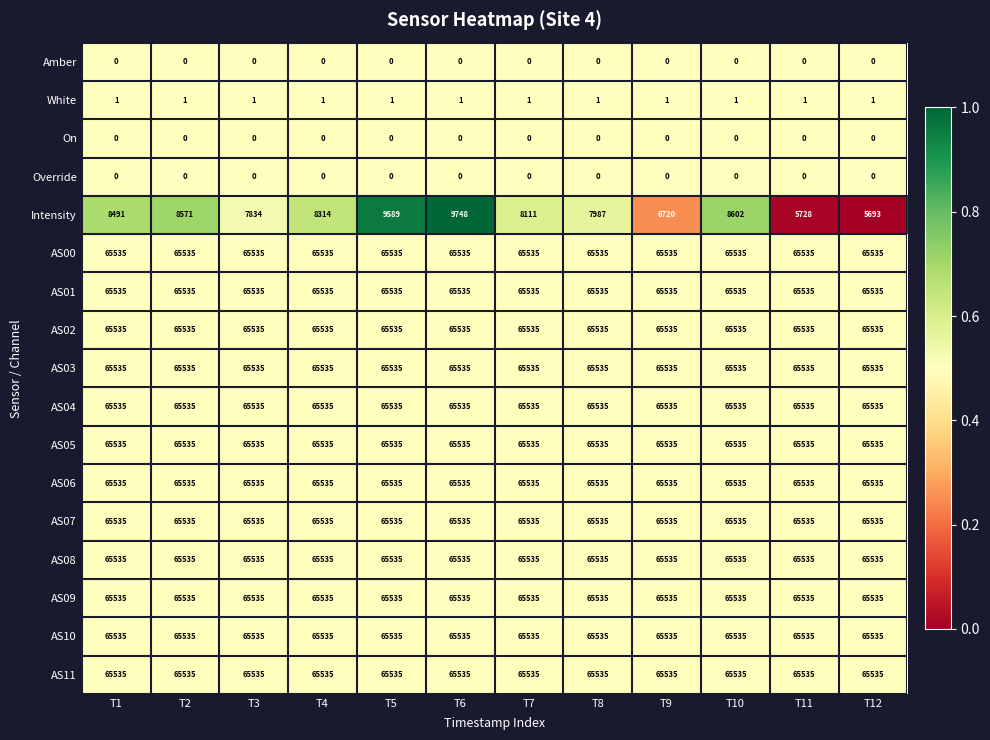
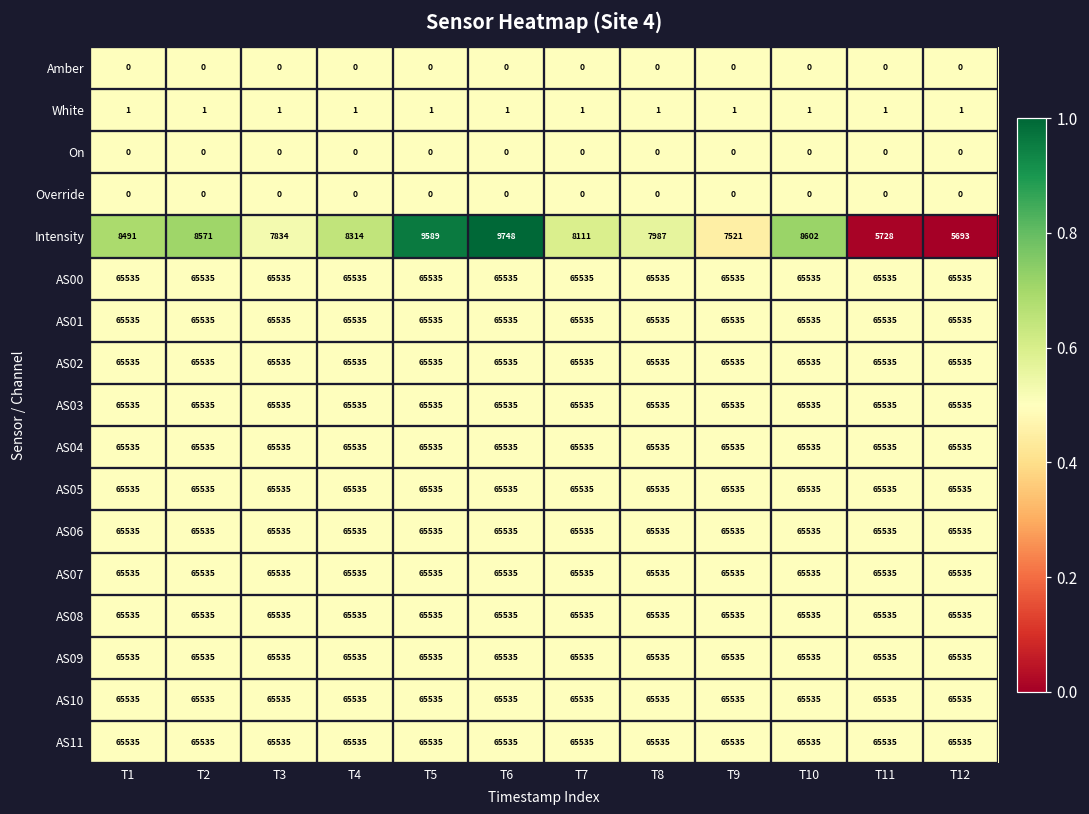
  {
    "Intensity": {
      "T1": 8491,
      "T2": 8571,
      "T3": 7834,
      "T4": 8314,
      "T5": 9589,
      "T6": 9748,
      "T7": 8111,
      "T8": 7987,
-     "T9": 6720,
+     "T9": 7521,
      "T10": 8602,
      "T11": 5728,
      "T12": 5693
    }
  }
